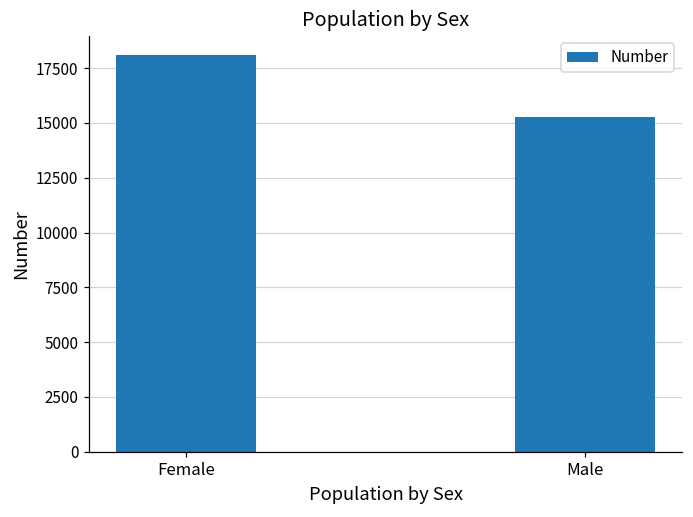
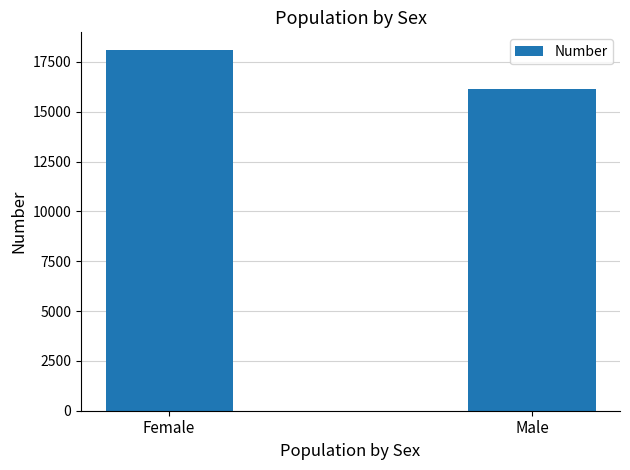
  {
    "Female": 18100,
-   "Male": 15300
+   "Male": 16200
  }
